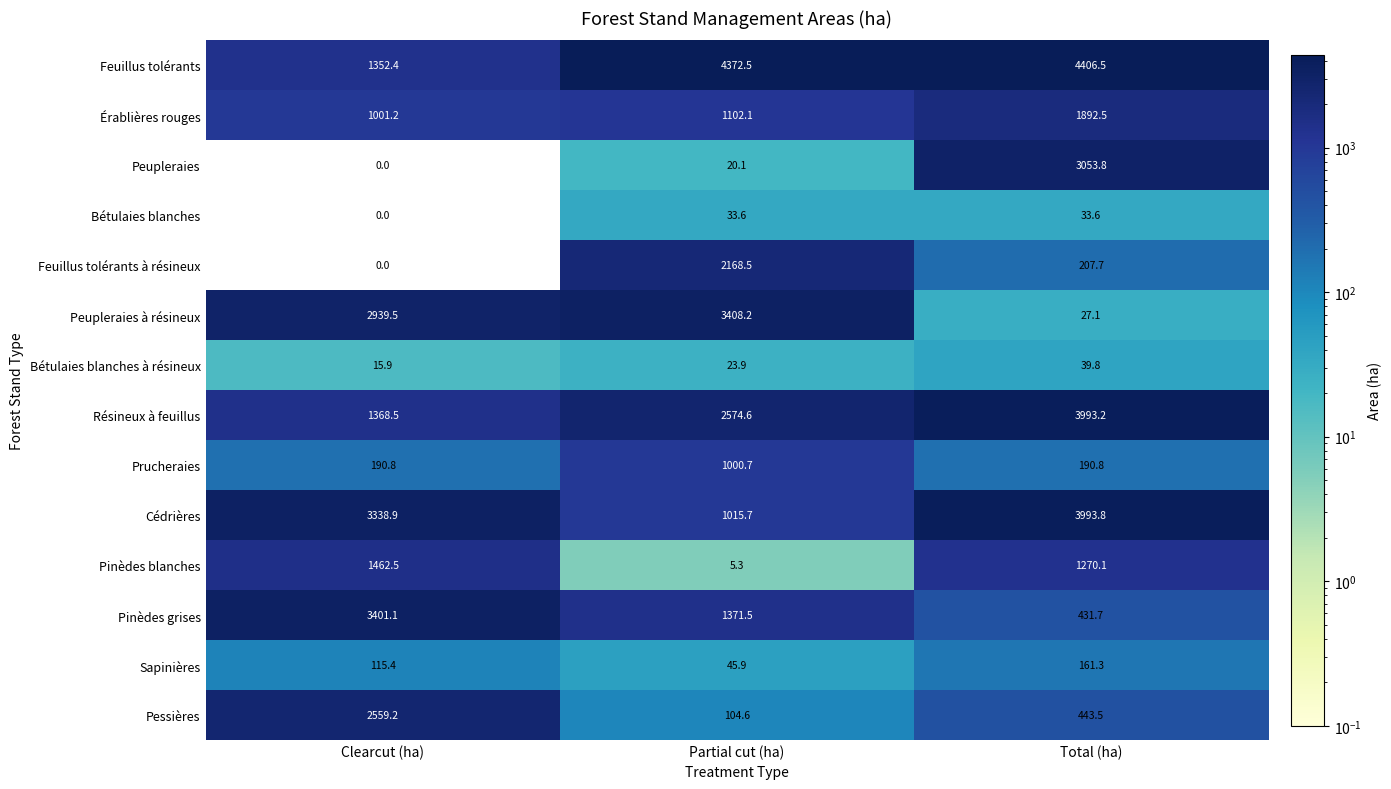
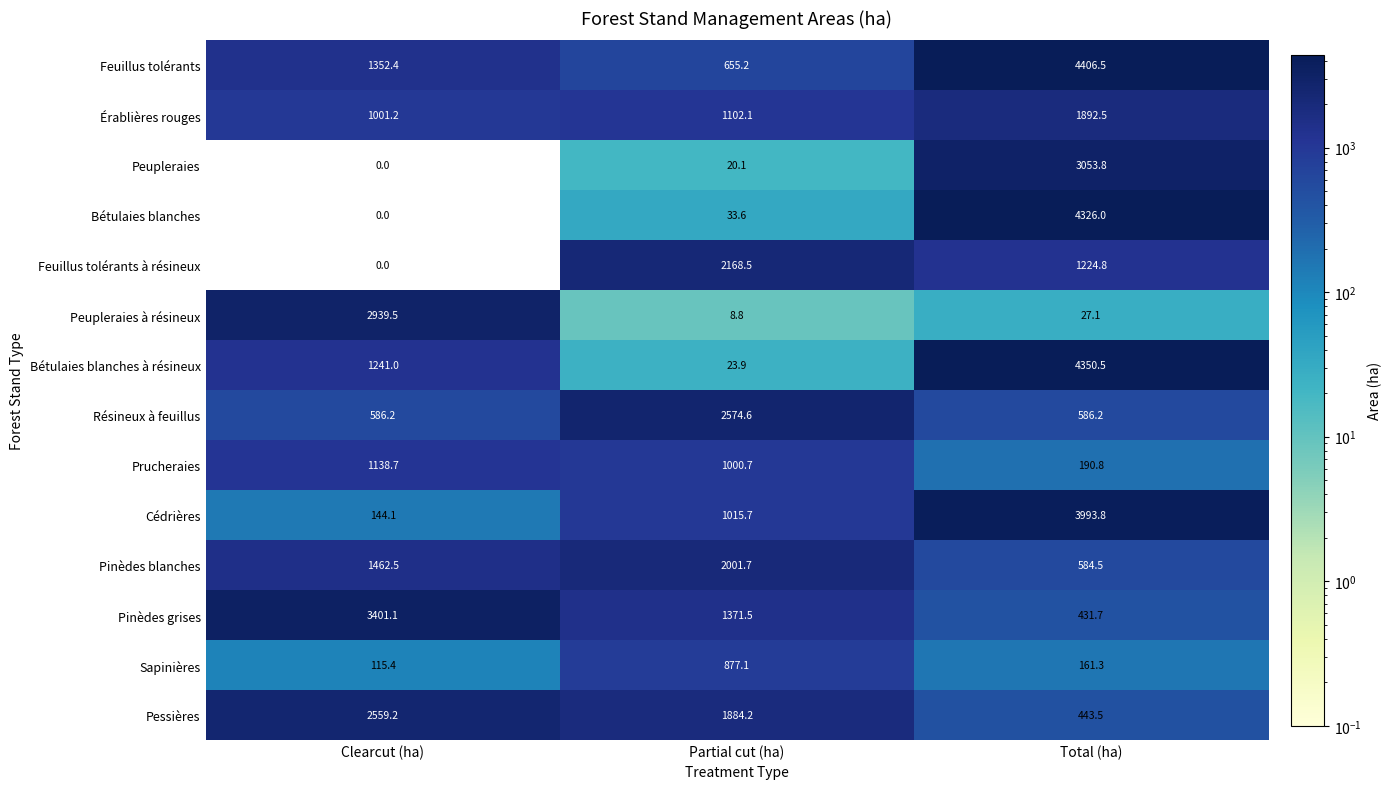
  {
    "Feuillus tolérants": {
      "Clearcut (ha)": 1352.4,
-     "Partial cut (ha)": 4372.5,
+     "Partial cut (ha)": 655.2,
      "Total (ha)": 4406.5
    },
    "Érablières rouges": {
      "Clearcut (ha)": 1001.2,
      "Partial cut (ha)": 1102.1,
      "Total (ha)": 1892.5
    },
    "Peupleraies": {
      "Clearcut (ha)": 0.0,
      "Partial cut (ha)": 20.1,
      "Total (ha)": 3053.8
    },
    "Bétulaies blanches": {
      "Clearcut (ha)": 0.0,
      "Partial cut (ha)": 33.6,
-     "Total (ha)": 33.6
+     "Total (ha)": 4326.0
    },
    "Feuillus tolérants à résineux": {
      "Clearcut (ha)": 0.0,
      "Partial cut (ha)": 2168.5,
-     "Total (ha)": 207.7
+     "Total (ha)": 1224.8
    },
    "Peupleraies à résineux": {
      "Clearcut (ha)": 2939.5,
-     "Partial cut (ha)": 3408.2,
+     "Partial cut (ha)": 8.8,
      "Total (ha)": 27.1
    },
    "Bétulaies blanches à résineux": {
-     "Clearcut (ha)": 15.9,
+     "Clearcut (ha)": 1241.0,
      "Partial cut (ha)": 23.9,
-     "Total (ha)": 39.8
+     "Total (ha)": 4350.5
    },
    "Résineux à feuillus": {
-     "Clearcut (ha)": 1368.5,
+     "Clearcut (ha)": 586.2,
      "Partial cut (ha)": 2574.6,
-     "Total (ha)": 3993.2
+     "Total (ha)": 586.2
    },
    "Prucheraies": {
-     "Clearcut (ha)": 190.8,
+     "Clearcut (ha)": 1138.7,
      "Partial cut (ha)": 1000.7,
      "Total (ha)": 190.8
    },
    "Cédrières": {
-     "Clearcut (ha)": 3338.9,
+     "Clearcut (ha)": 144.1,
      "Partial cut (ha)": 1015.7,
      "Total (ha)": 3993.8
    },
    "Pinèdes blanches": {
      "Clearcut (ha)": 1462.5,
-     "Partial cut (ha)": 5.3,
-     "Total (ha)": 1270.1
+     "Partial cut (ha)": 2001.7,
+     "Total (ha)": 584.5
    },
    "Pinèdes grises": {
      "Clearcut (ha)": 3401.1,
      "Partial cut (ha)": 1371.5,
      "Total (ha)": 431.7
    },
    "Sapinières": {
      "Clearcut (ha)": 115.4,
-     "Partial cut (ha)": 45.9,
+     "Partial cut (ha)": 877.1,
      "Total (ha)": 161.3
    },
    "Pessières": {
      "Clearcut (ha)": 2559.2,
-     "Partial cut (ha)": 104.6,
+     "Partial cut (ha)": 1884.2,
      "Total (ha)": 443.5
    }
  }
